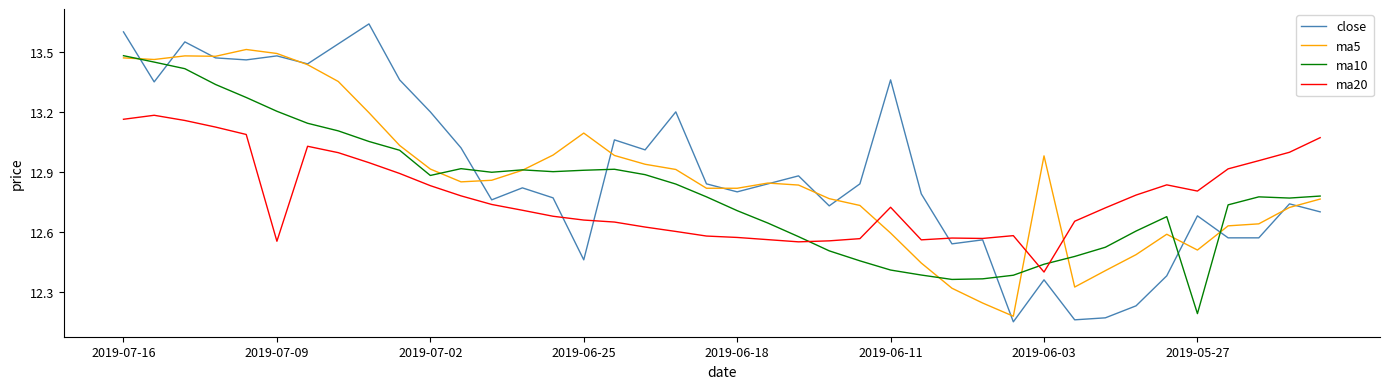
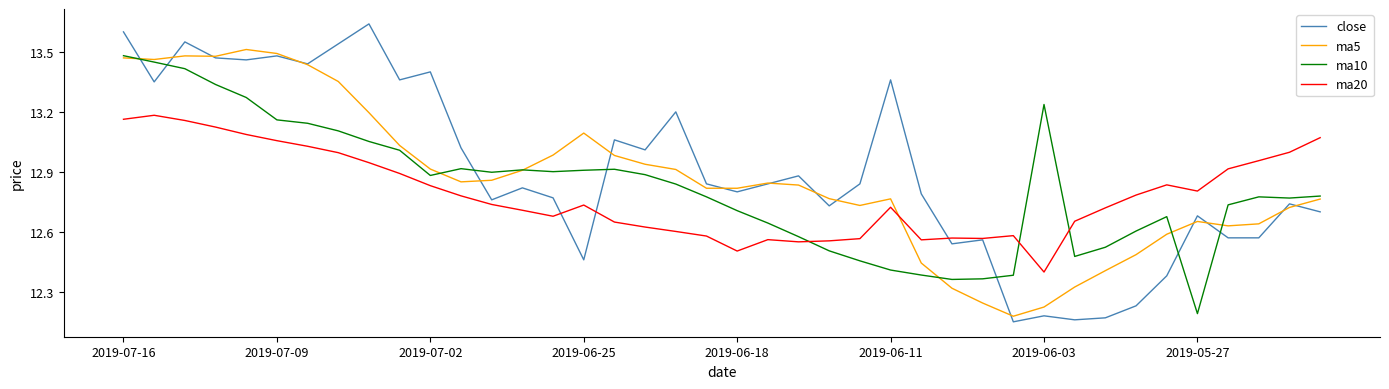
  {
    "close": {
      "2019-07-16": 13.60,
-     "2019-07-02": 13.2,
+     "2019-07-02": 13.4,
      "2019-06-25": 12.46,
      "2019-06-18": 12.80,
      "2019-06-11": 13.36,
-     "2019-06-03": 12.36,
+     "2019-06-03": 12.18,
      "2019-05-27": 12.68
    },
    "ma5": {
      "2019-07-02": 12.91,
      "2019-06-25": 13.09,
      "2019-06-18": 12.82,
-     "2019-06-11": 12.59,
-     "2019-06-03": 12.98,
-     "2019-05-27": 12.51
+     "2019-06-11": 12.77,
+     "2019-06-03": 12.22,
+     "2019-05-27": 12.65
    },
    "ma10": {
-     "2019-07-09": 13.20,
+     "2019-07-09": 13.16,
      "2019-07-02": 12.88,
      "2019-06-25": 12.91,
      "2019-06-18": 12.71,
      "2019-06-11": 12.41,
-     "2019-06-03": 12.44,
+     "2019-06-03": 13.24,
      "2019-05-27": 12.19
    },
    "ma20": {
      "2019-07-16": 13.16,
-     "2019-07-09": 12.55,
+     "2019-07-09": 13.06,
      "2019-07-02": 12.83,
-     "2019-06-25": 12.66,
-     "2019-06-18": 12.57,
+     "2019-06-25": 12.73,
+     "2019-06-18": 12.50,
      "2019-06-11": 12.72,
      "2019-06-03": 12.40,
      "2019-05-27": 12.80
    }
  }
